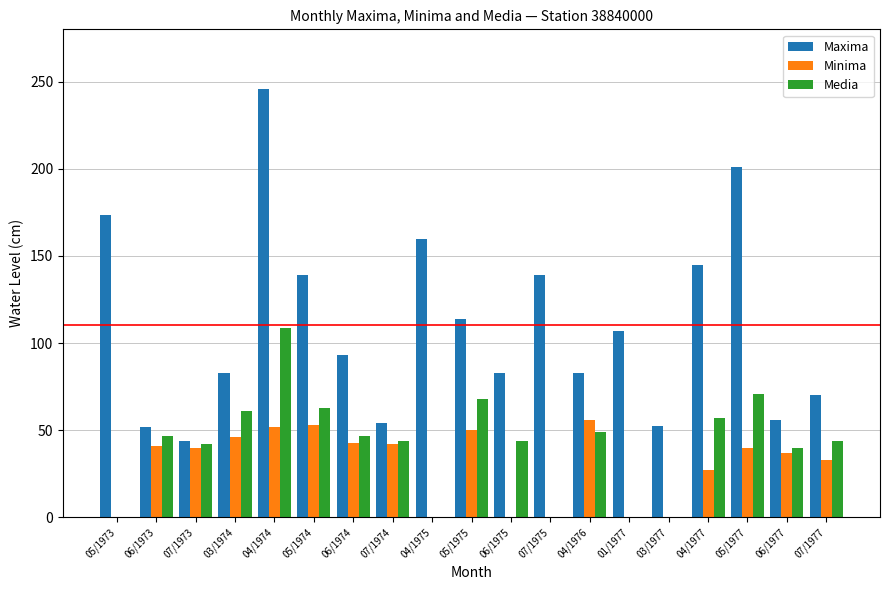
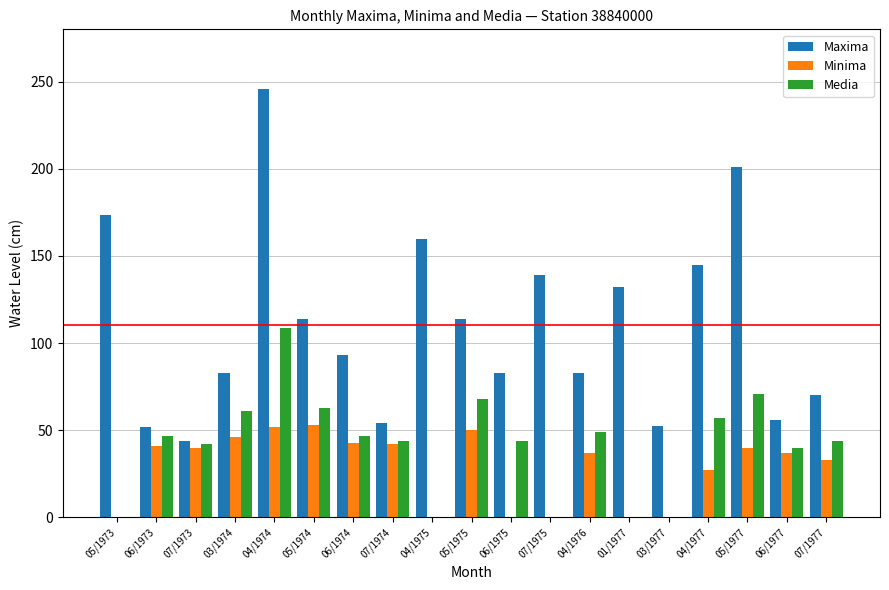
  {
    "Maxima": {
      "05/1973": 173,
      "06/1973": 52,
      "07/1973": 44,
      "03/1974": 83,
      "04/1974": 246,
-     "05/1974": 139,
+     "05/1974": 114,
      "06/1974": 93,
      "07/1974": 54,
      "04/1975": 160,
      "05/1975": 114,
      "06/1975": 83,
      "07/1975": 139,
      "04/1976": 83,
-     "01/1977": 107,
+     "01/1977": 132,
      "03/1977": 53,
      "04/1977": 145,
      "05/1977": 201,
      "06/1977": 56,
      "07/1977": 70
    },
    "Minima": {
      "05/1973": 0,
      "06/1973": 41,
      "07/1973": 40,
      "03/1974": 46,
      "04/1974": 52,
      "05/1974": 53,
      "06/1974": 43,
      "07/1974": 42,
      "04/1975": 0,
      "05/1975": 50,
      "06/1975": 0,
      "07/1975": 0,
-     "04/1976": 56,
+     "04/1976": 37,
      "01/1977": 0,
      "03/1977": 0,
      "04/1977": 27,
      "05/1977": 40,
      "06/1977": 37,
      "07/1977": 33
    },
    "Media": {
      "05/1973": 0,
      "06/1973": 47,
      "07/1973": 42,
      "03/1974": 61,
      "04/1974": 109,
      "05/1974": 63,
      "06/1974": 47,
      "07/1974": 44,
      "04/1975": 0,
      "05/1975": 68,
      "06/1975": 44,
      "07/1975": 0,
      "04/1976": 49,
      "01/1977": 0,
      "03/1977": 0,
      "04/1977": 57,
      "05/1977": 71,
      "06/1977": 40,
      "07/1977": 44
    }
  }
